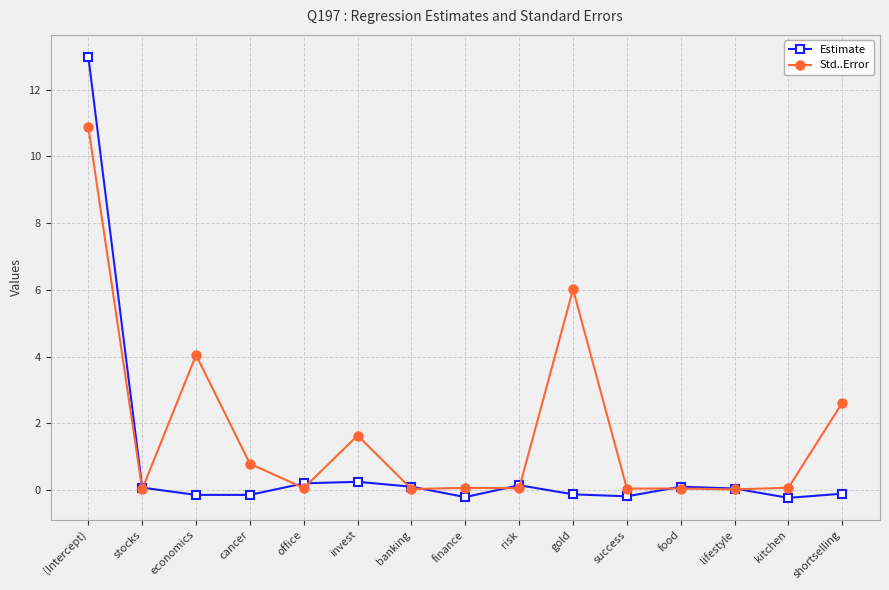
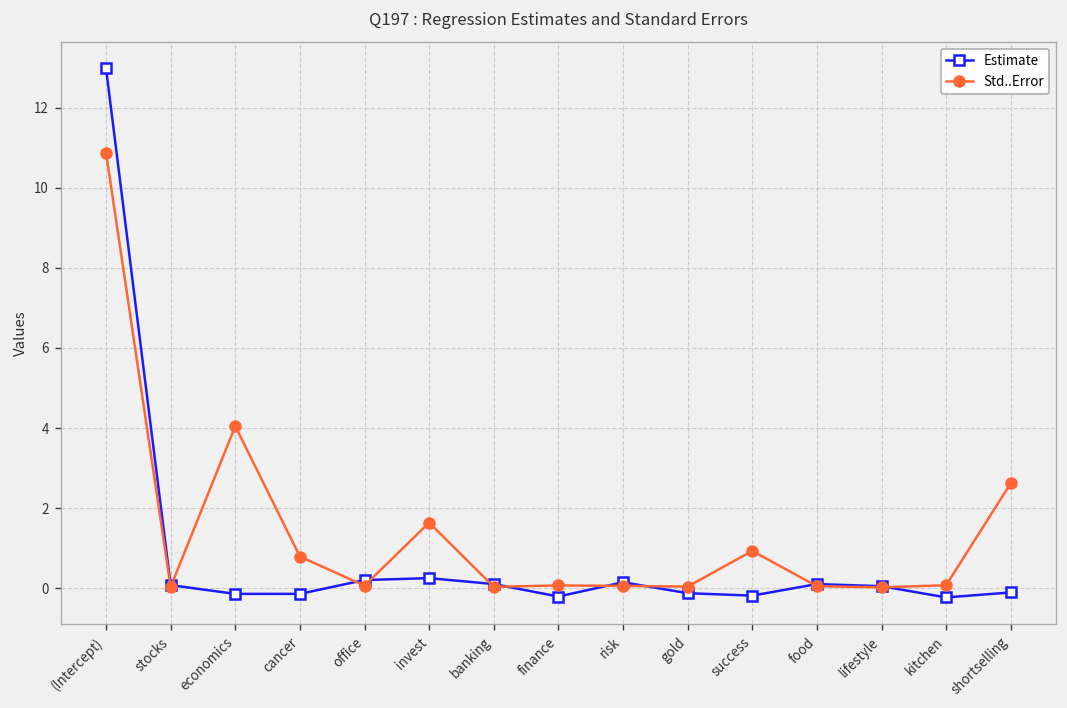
  {
    "Estimate": {
      "(Intercept)": 13.0,
      "economics": -0.1,
      "cancer": -0.1,
      "office": 0.2,
      "invest": 0.3,
      "finance": -0.2,
      "risk": 0.1,
      "gold": -0.1,
      "success": -0.2,
      "kitchen": -0.2,
      "shortselling": -0.1
    },
    "Std..Error": {
      "(Intercept)": 10.9,
      "economics": 4.0,
      "cancer": 0.8,
      "office": 0.1,
      "invest": 1.6,
      "finance": 0.1,
      "risk": 0.1,
-     "gold": 6.0,
-     "success": 0.0,
+     "gold": 0.0,
+     "success": 0.9,
      "kitchen": 0.1,
      "shortselling": 2.6
    }
  }
